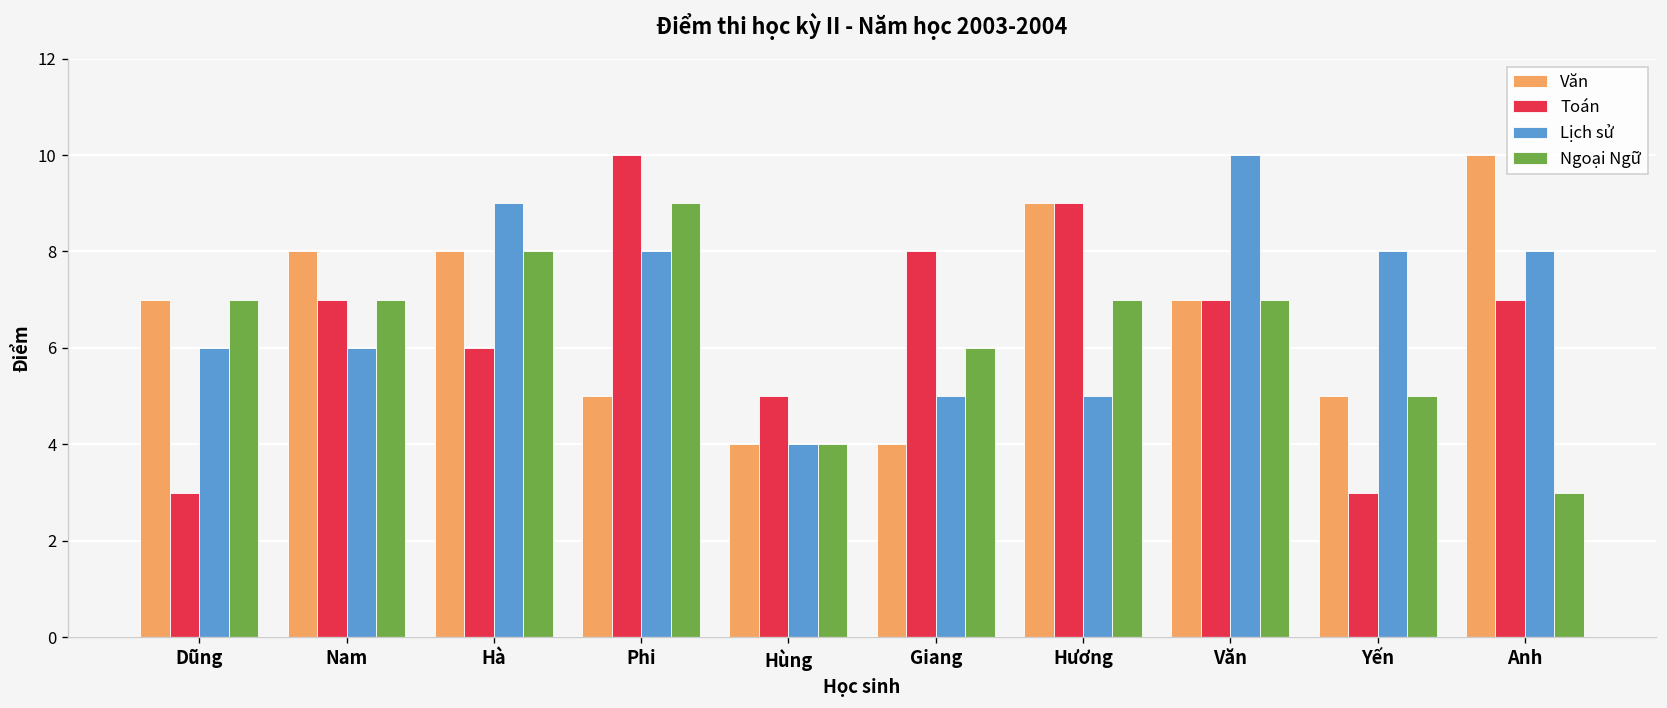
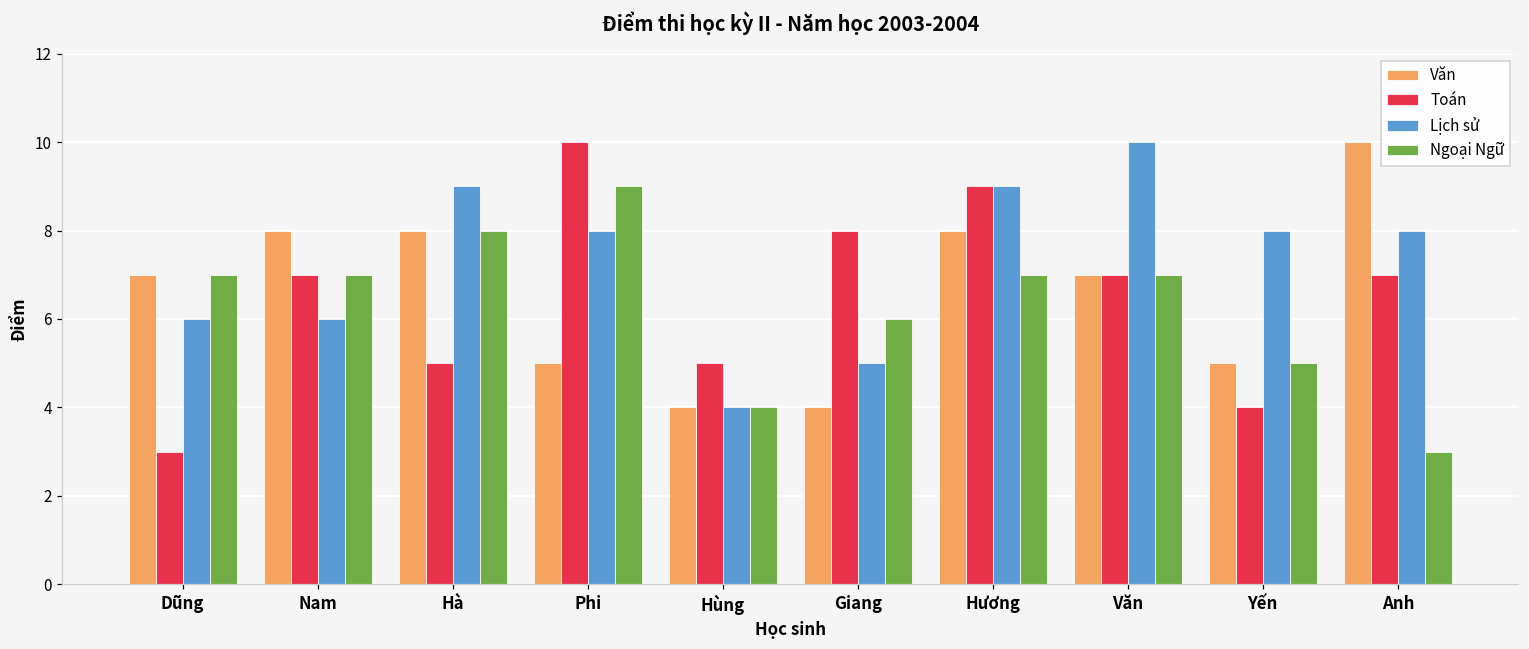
  {
    "Văn": {
      "Dũng": 7,
      "Nam": 8,
      "Hà": 8,
      "Phi": 5,
      "Hùng": 4,
      "Giang": 4,
-     "Hương": 9,
+     "Hương": 8,
      "Văn": 7,
      "Yến": 5,
      "Anh": 10
    },
    "Toán": {
      "Dũng": 3,
      "Nam": 7,
-     "Hà": 6,
+     "Hà": 5,
      "Phi": 10,
      "Hùng": 5,
      "Giang": 8,
      "Hương": 9,
      "Văn": 7,
-     "Yến": 3,
+     "Yến": 4,
      "Anh": 7
    },
    "Lịch sử": {
      "Dũng": 6,
      "Nam": 6,
      "Hà": 9,
      "Phi": 8,
      "Hùng": 4,
      "Giang": 5,
-     "Hương": 5,
+     "Hương": 9,
      "Văn": 10,
      "Yến": 8,
      "Anh": 8
    },
    "Ngoại Ngữ": {
      "Dũng": 7,
      "Nam": 7,
      "Hà": 8,
      "Phi": 9,
      "Hùng": 4,
      "Giang": 6,
      "Hương": 7,
      "Văn": 7,
      "Yến": 5,
      "Anh": 3
    }
  }
